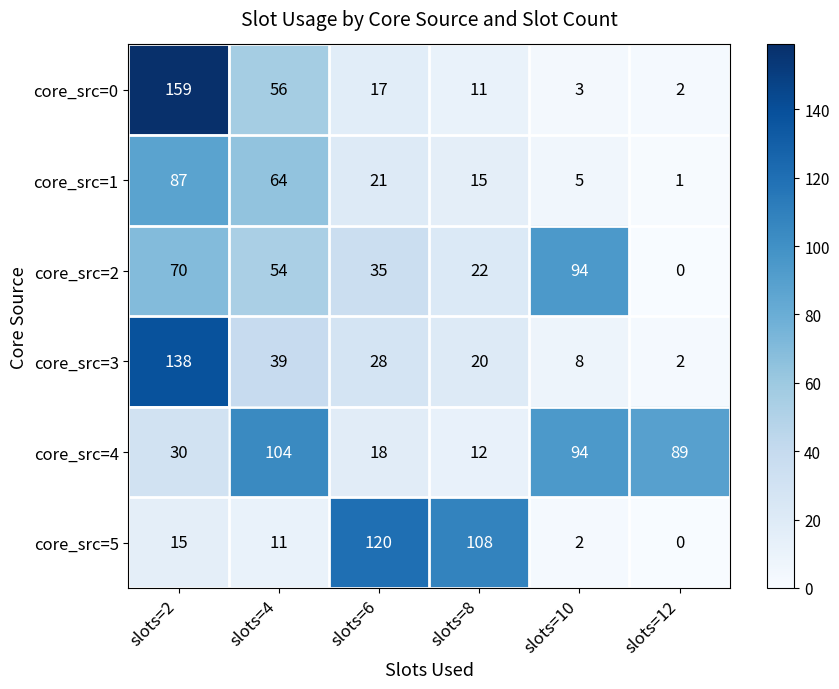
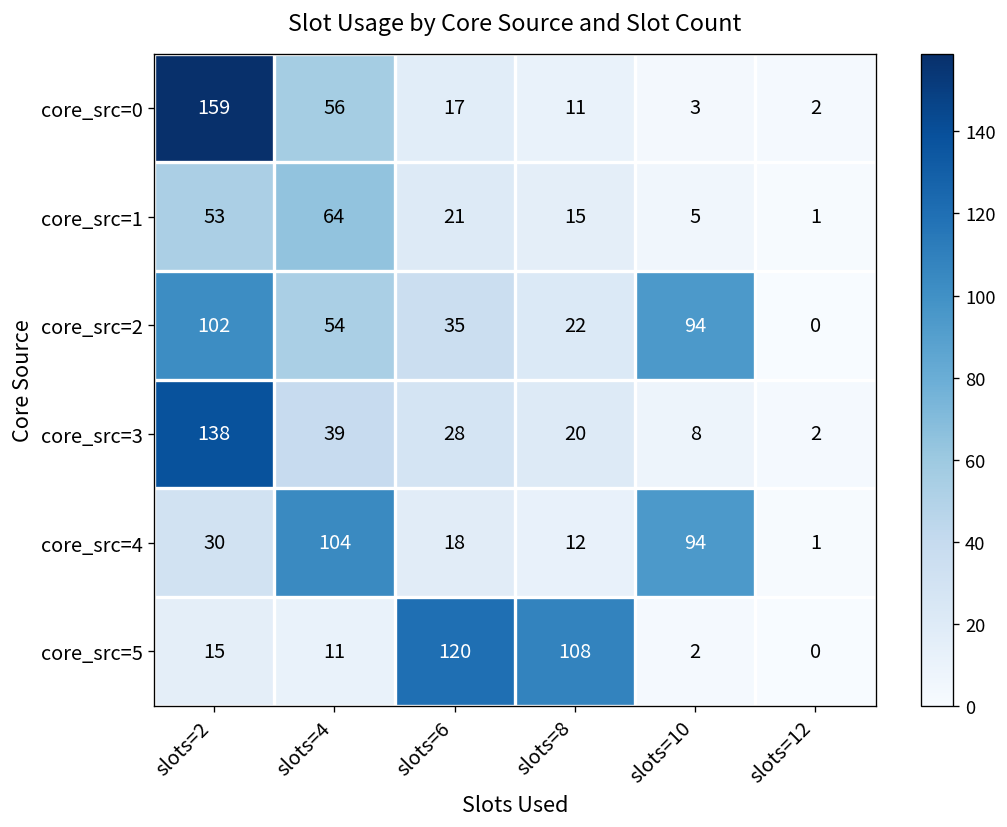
  {
    "core_src=0": {
      "slots=2": 159,
      "slots=4": 56,
      "slots=6": 17,
      "slots=8": 11,
      "slots=10": 3,
      "slots=12": 2
    },
    "core_src=1": {
-     "slots=2": 87,
+     "slots=2": 53,
      "slots=4": 64,
      "slots=6": 21,
      "slots=8": 15,
      "slots=10": 5,
      "slots=12": 1
    },
    "core_src=2": {
-     "slots=2": 70,
+     "slots=2": 102,
      "slots=4": 54,
      "slots=6": 35,
      "slots=8": 22,
      "slots=10": 94,
      "slots=12": 0
    },
    "core_src=3": {
      "slots=2": 138,
      "slots=4": 39,
      "slots=6": 28,
      "slots=8": 20,
      "slots=10": 8,
      "slots=12": 2
    },
    "core_src=4": {
      "slots=2": 30,
      "slots=4": 104,
      "slots=6": 18,
      "slots=8": 12,
      "slots=10": 94,
-     "slots=12": 89
+     "slots=12": 1
    },
    "core_src=5": {
      "slots=2": 15,
      "slots=4": 11,
      "slots=6": 120,
      "slots=8": 108,
      "slots=10": 2,
      "slots=12": 0
    }
  }
